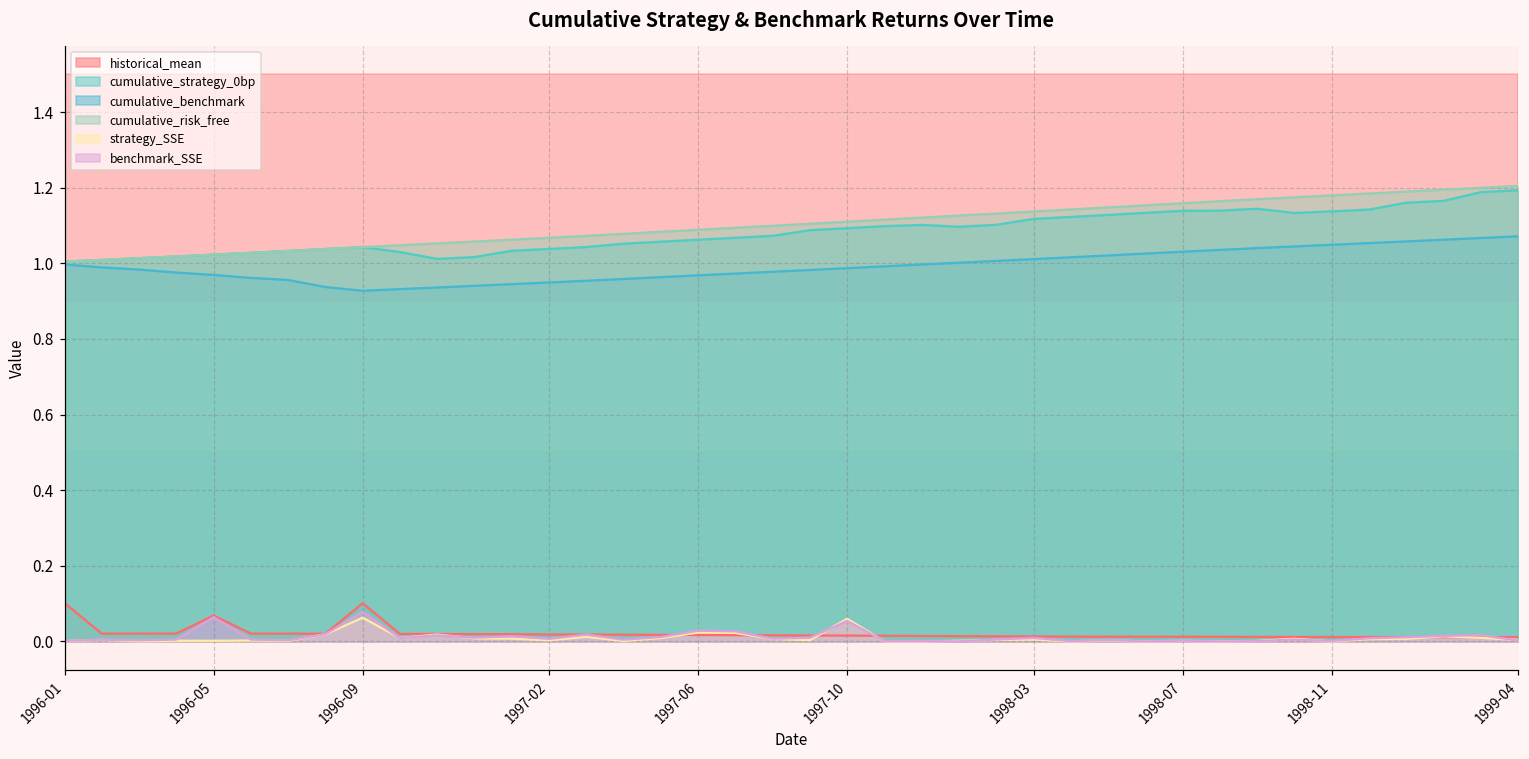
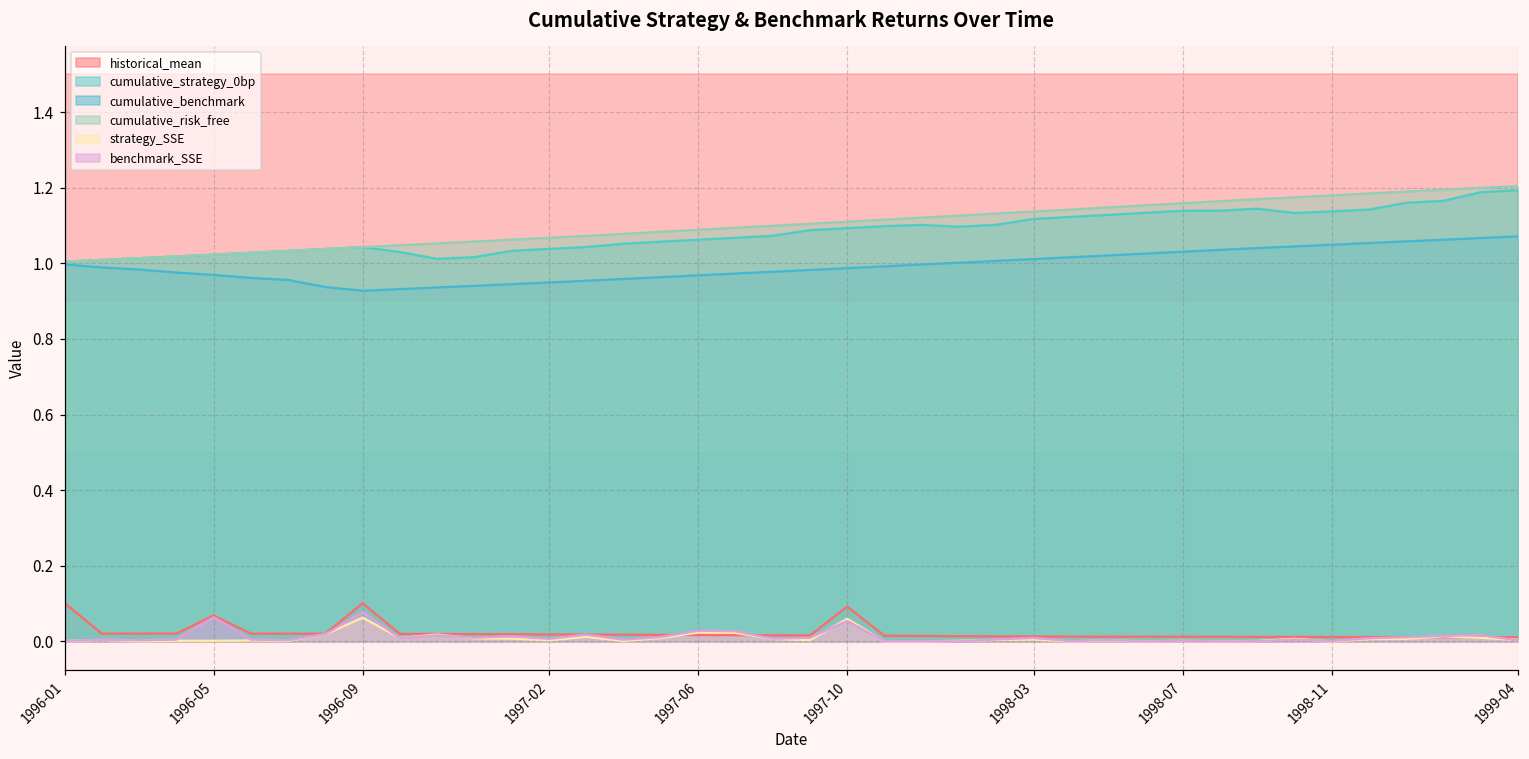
  {
    "historical_mean": {
      "1996-01": 0.10,
      "1996-09": 0.10,
      "1997-02": 0.02,
-     "1997-10": 0.02,
+     "1997-10": 0.09,
      "1998-07": 0.01,
      "1998-11": 0.01
    },
    "strategy_SSE": {
      "1996-05": 0.00,
      "1996-09": 0.06
    },
    "benchmark_SSE": {
      "1996-09": 0.08
    }
  }
